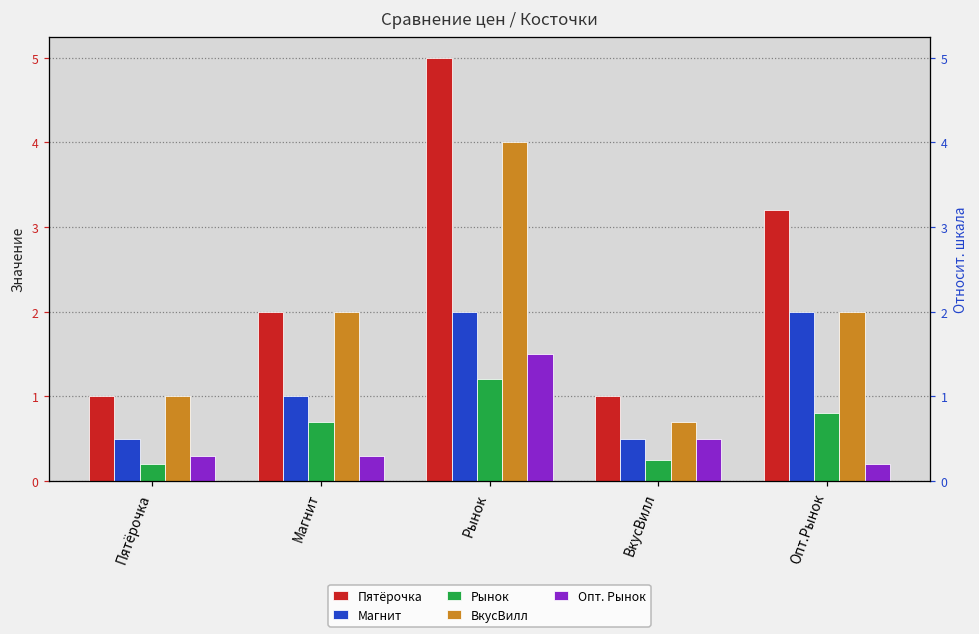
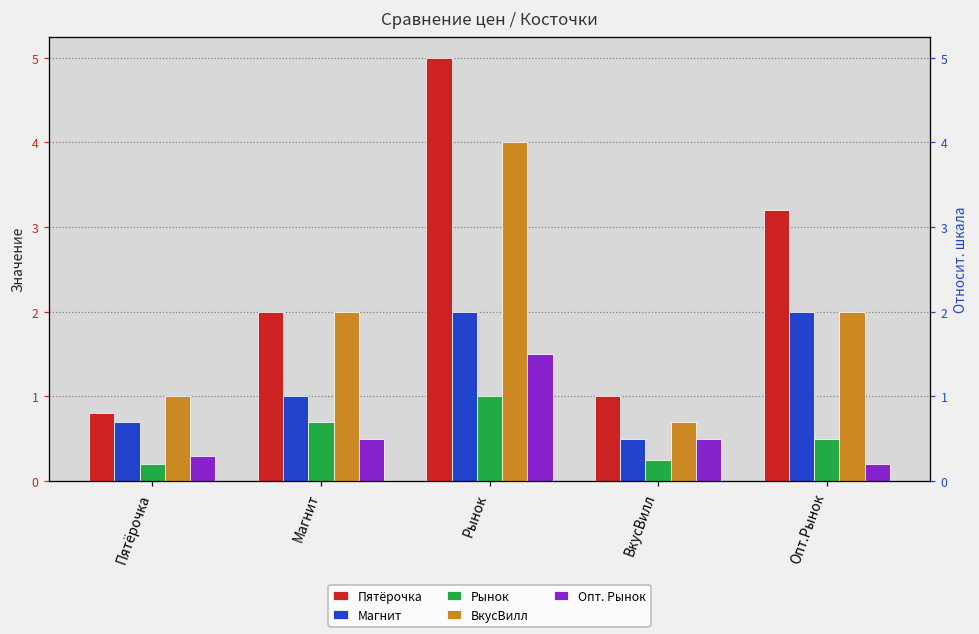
  {
    "Пятёрочка": {
-     "Пятёрочка": 1.0,
+     "Пятёрочка": 0.8,
      "Магнит": 2.0,
      "Рынок": 5.0,
      "ВкусВилл": 1.0,
      "Опт.Рынок": 3.2
    },
    "Магнит": {
-     "Пятёрочка": 0.5,
+     "Пятёрочка": 0.7,
      "Магнит": 1.0,
      "Рынок": 2.0,
      "ВкусВилл": 0.5,
      "Опт.Рынок": 2.0
    },
    "Рынок": {
      "Пятёрочка": 0.2,
      "Магнит": 0.7,
-     "Рынок": 1.2,
+     "Рынок": 1.0,
      "ВкусВилл": 0.3,
-     "Опт.Рынок": 0.8
+     "Опт.Рынок": 0.5
    },
    "ВкусВилл": {
      "Пятёрочка": 1.0,
      "Магнит": 2.0,
      "Рынок": 4.0,
      "ВкусВилл": 0.7,
      "Опт.Рынок": 2.0
    },
    "Опт. Рынок": {
      "Пятёрочка": 0.3,
-     "Магнит": 0.3,
+     "Магнит": 0.5,
      "Рынок": 1.5,
      "ВкусВилл": 0.5,
      "Опт.Рынок": 0.2
    }
  }
